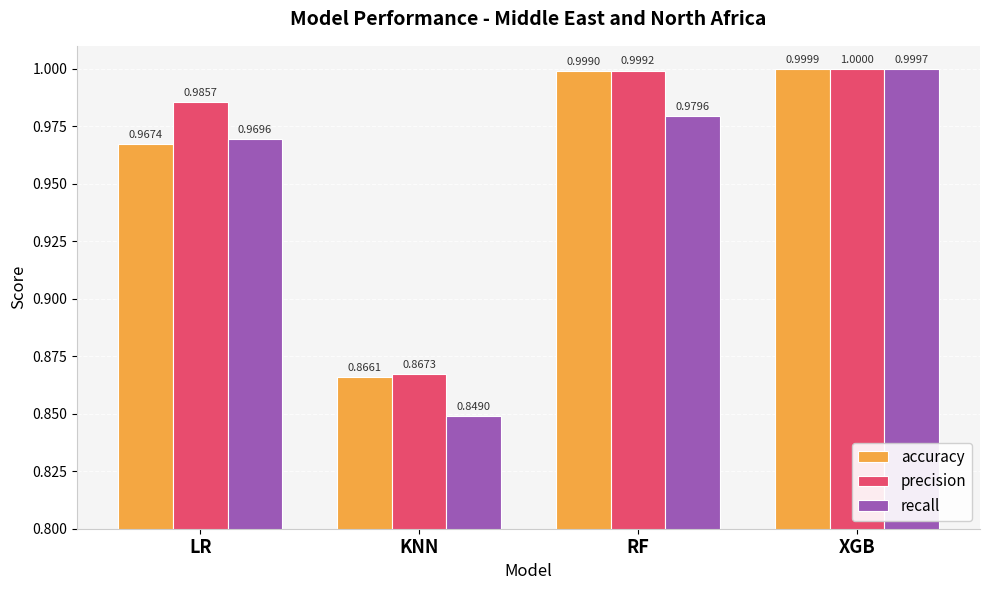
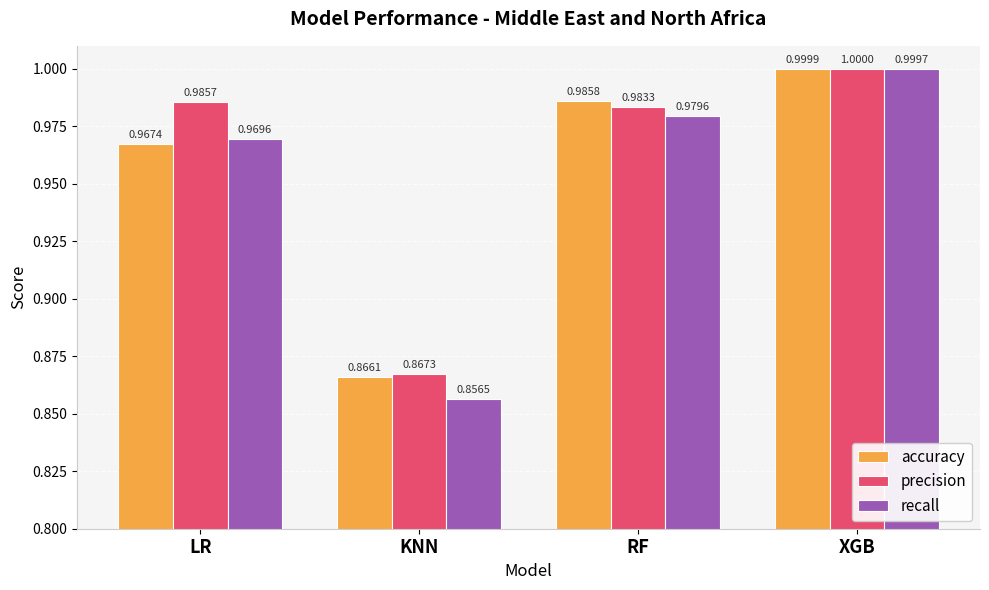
  {
    "accuracy": {
      "LR": 0.9674,
      "KNN": 0.8661,
-     "RF": 0.9990,
+     "RF": 0.9858,
      "XGB": 0.9999
    },
    "precision": {
      "LR": 0.9857,
      "KNN": 0.8673,
-     "RF": 0.9992,
+     "RF": 0.9833,
      "XGB": 1.0000
    },
    "recall": {
      "LR": 0.9696,
-     "KNN": 0.8490,
+     "KNN": 0.8565,
      "RF": 0.9796,
      "XGB": 0.9997
    }
  }
